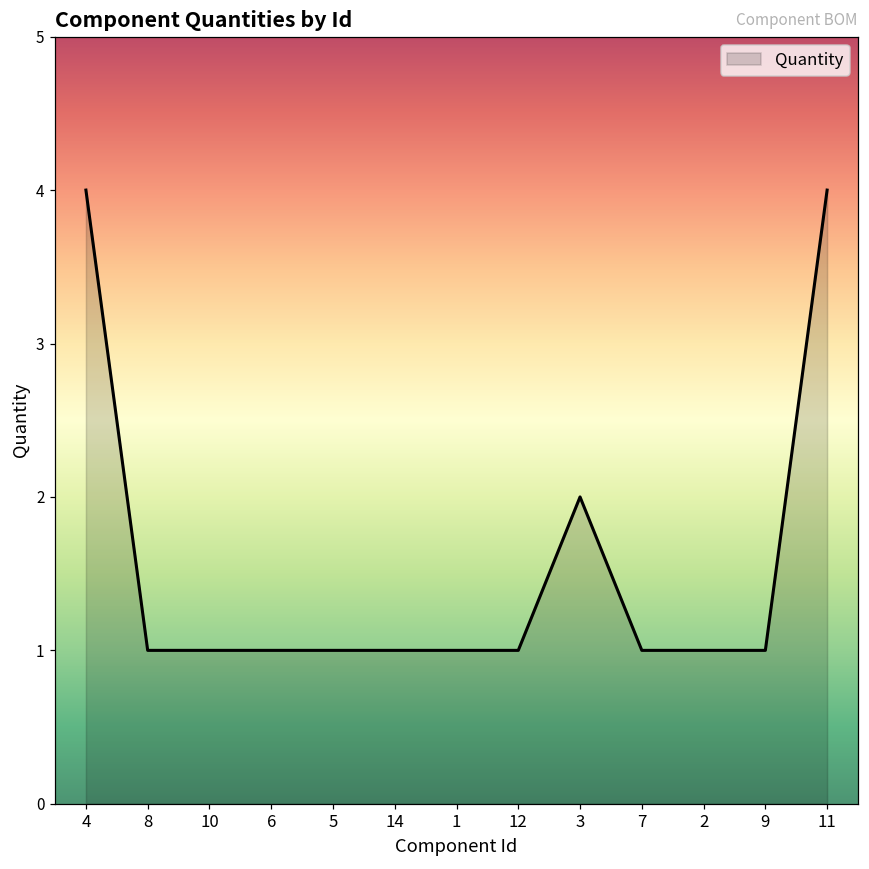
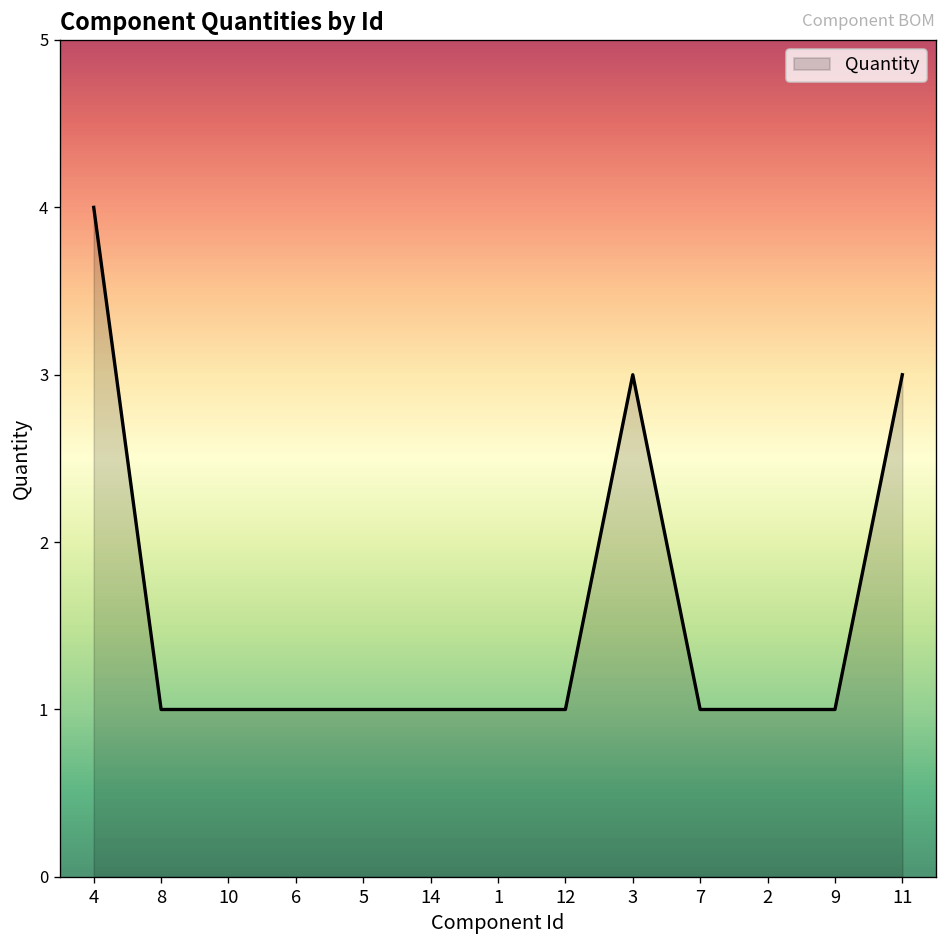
  {
    "4": 4,
    "8": 1,
    "10": 1,
    "6": 1,
    "5": 1,
    "14": 1,
    "1": 1,
    "12": 1,
-   "3": 2,
+   "3": 3,
    "7": 1,
    "2": 1,
    "9": 1,
-   "11": 4
+   "11": 3
  }
